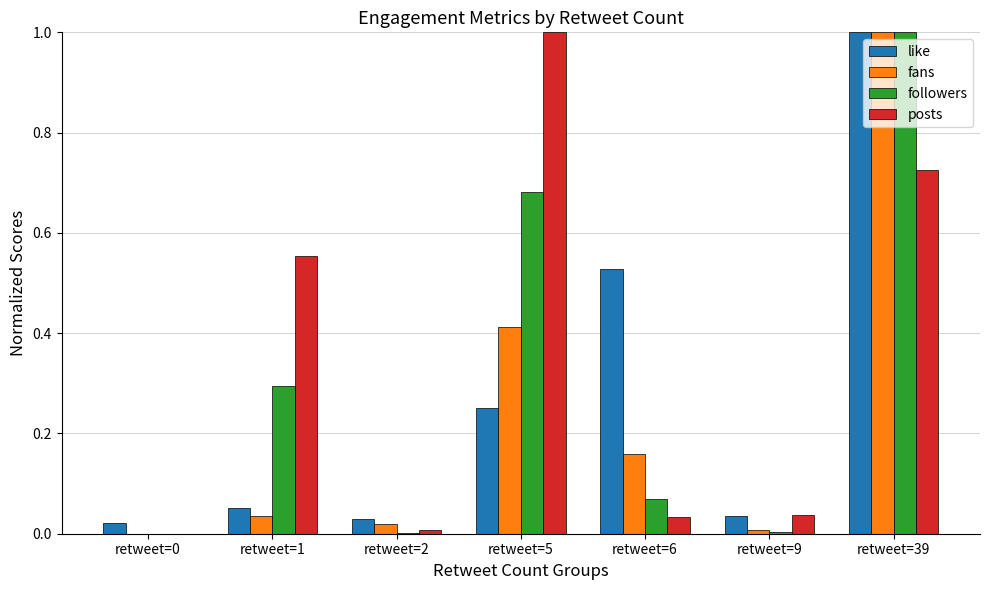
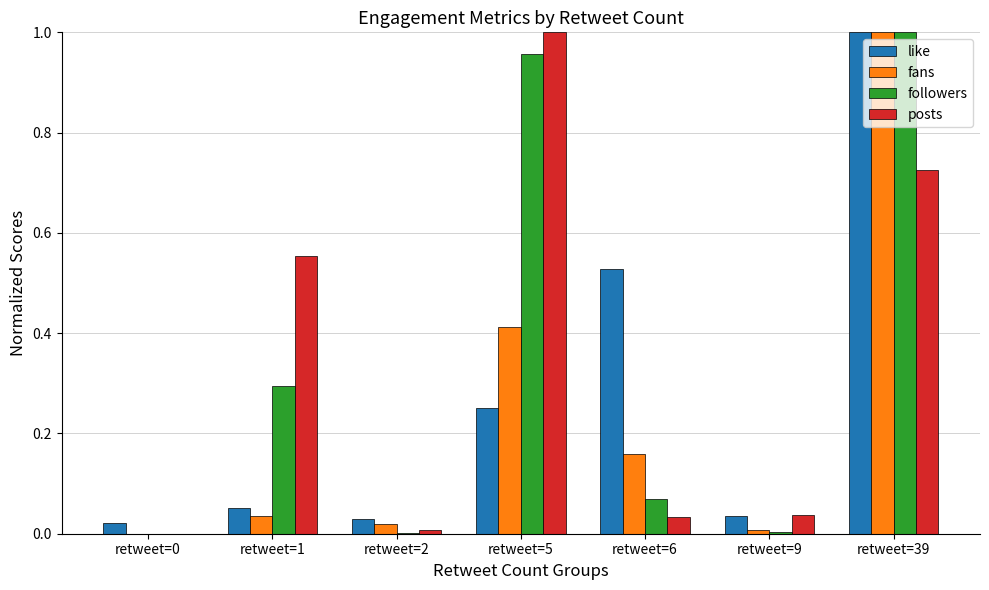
  {
    "like": {
      "retweet=0": 0.02,
      "retweet=1": 0.05,
      "retweet=2": 0.03,
      "retweet=5": 0.25,
      "retweet=6": 0.53,
      "retweet=9": 0.04,
      "retweet=39": 1.00
    },
    "fans": {
      "retweet=0": 0.00,
      "retweet=1": 0.04,
      "retweet=2": 0.02,
      "retweet=5": 0.41,
      "retweet=6": 0.16,
      "retweet=9": 0.01,
      "retweet=39": 1.00
    },
    "followers": {
      "retweet=0": 0.00,
      "retweet=1": 0.29,
-     "retweet=5": 0.68,
+     "retweet=5": 0.96,
      "retweet=6": 0.07,
      "retweet=39": 1.00
    },
    "posts": {
      "retweet=0": 0.00,
      "retweet=1": 0.55,
      "retweet=2": 0.01,
      "retweet=5": 1.00,
      "retweet=6": 0.03,
      "retweet=9": 0.04,
      "retweet=39": 0.73
    }
  }
